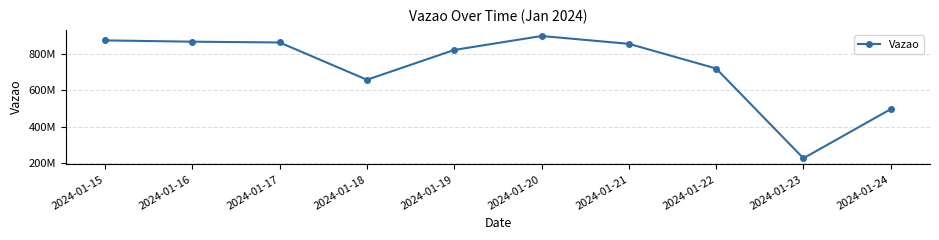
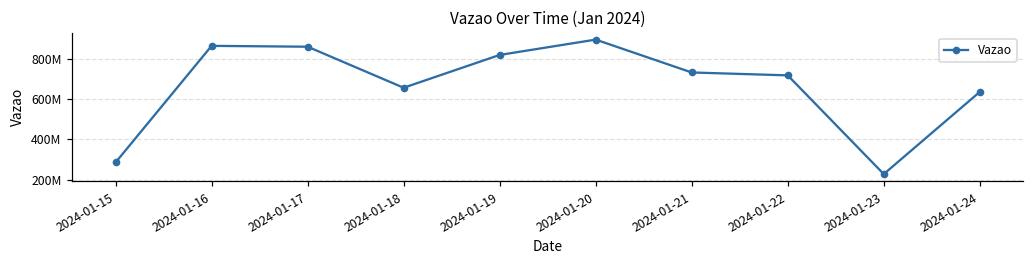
  {
-   "2024-01-15": 870000000,
+   "2024-01-15": 290000000,
    "2024-01-16": 860000000,
    "2024-01-17": 860000000,
    "2024-01-18": 660000000,
    "2024-01-19": 820000000,
    "2024-01-20": 900000000,
-   "2024-01-21": 850000000,
+   "2024-01-21": 730000000,
    "2024-01-22": 720000000,
    "2024-01-23": 230000000,
-   "2024-01-24": 500000000
+   "2024-01-24": 640000000
  }
